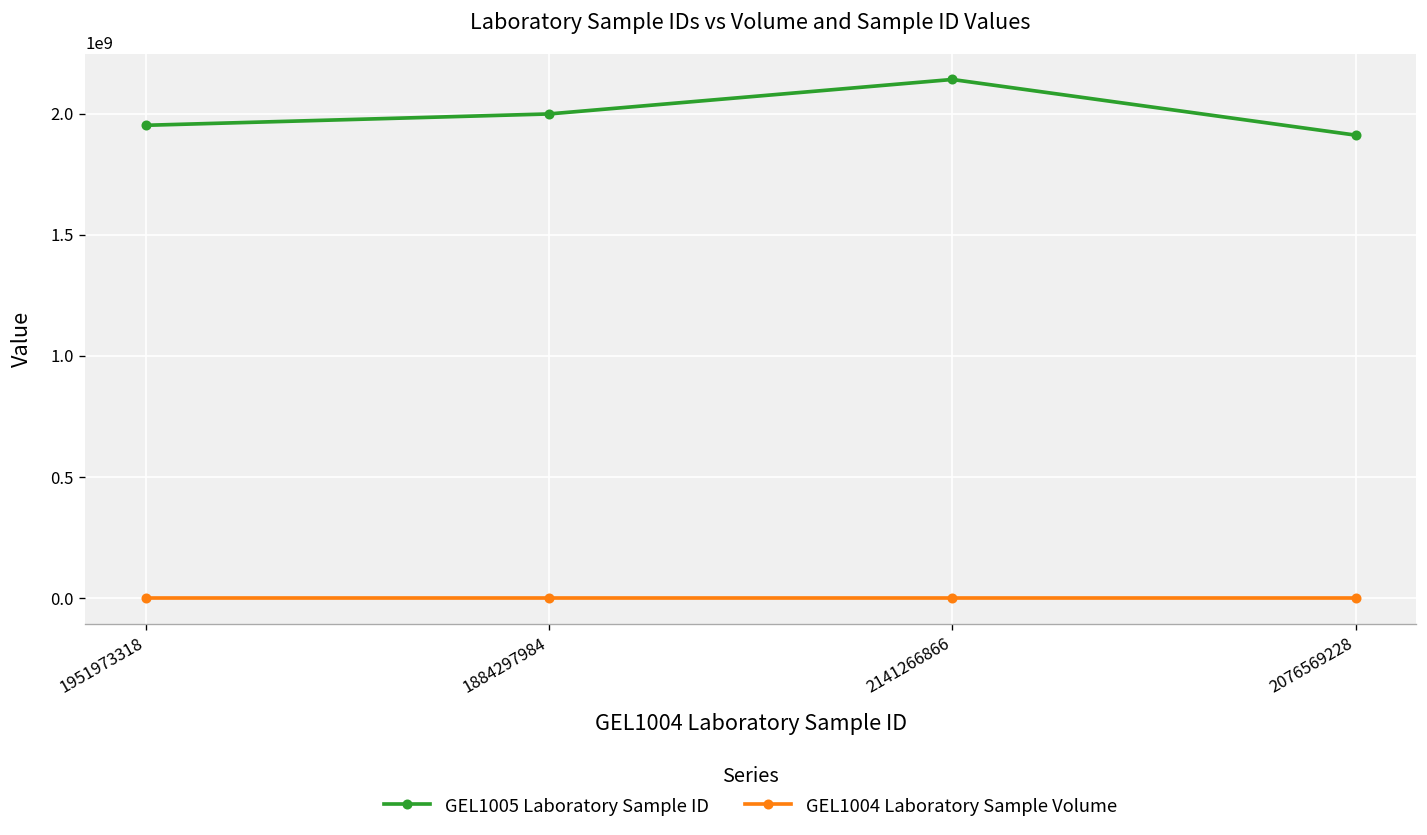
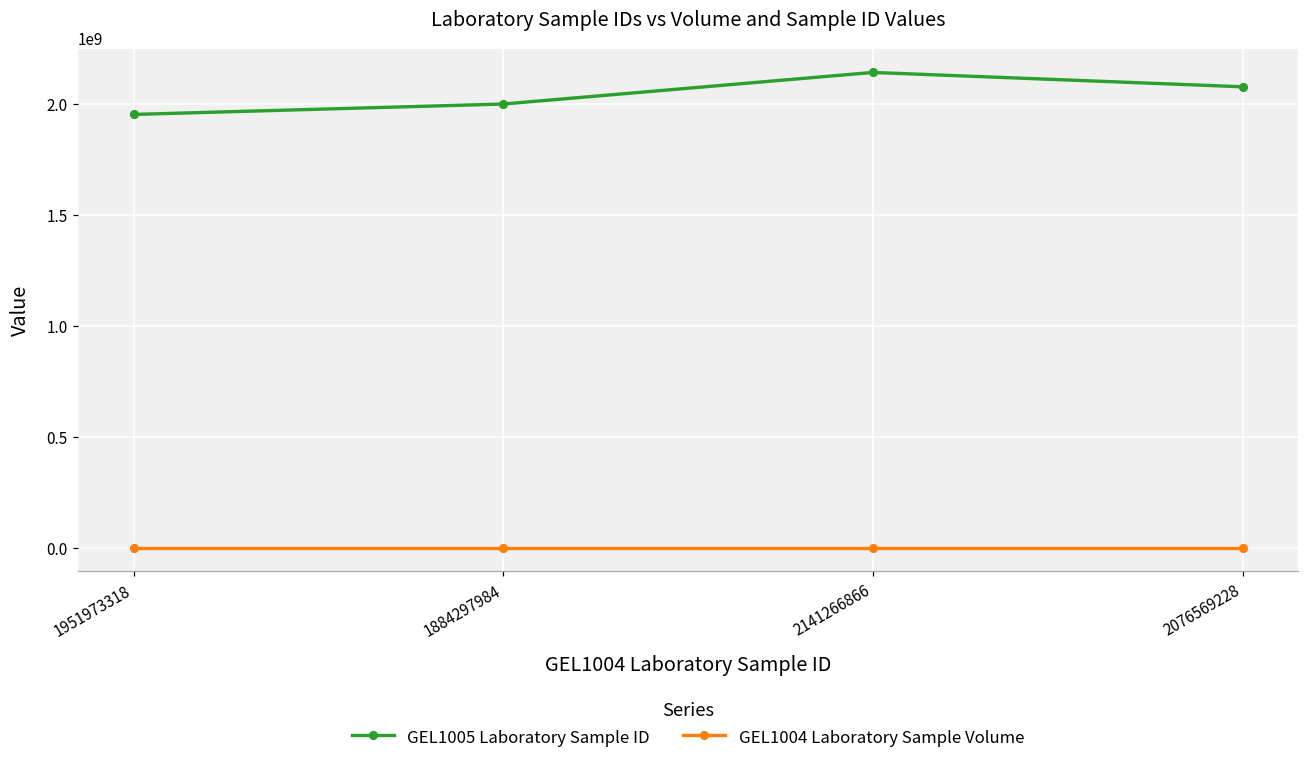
  {
    "GEL1005 Laboratory Sample ID": {
      "1951973318": 1950000000,
      "1884297984": 2000000000,
      "2141266866": 2140000000,
-     "2076569228": 1910000000
+     "2076569228": 2080000000
    },
    "GEL1004 Laboratory Sample Volume": {
      "1951973318": 0,
      "1884297984": 0,
      "2141266866": 0,
      "2076569228": 0
    }
  }
